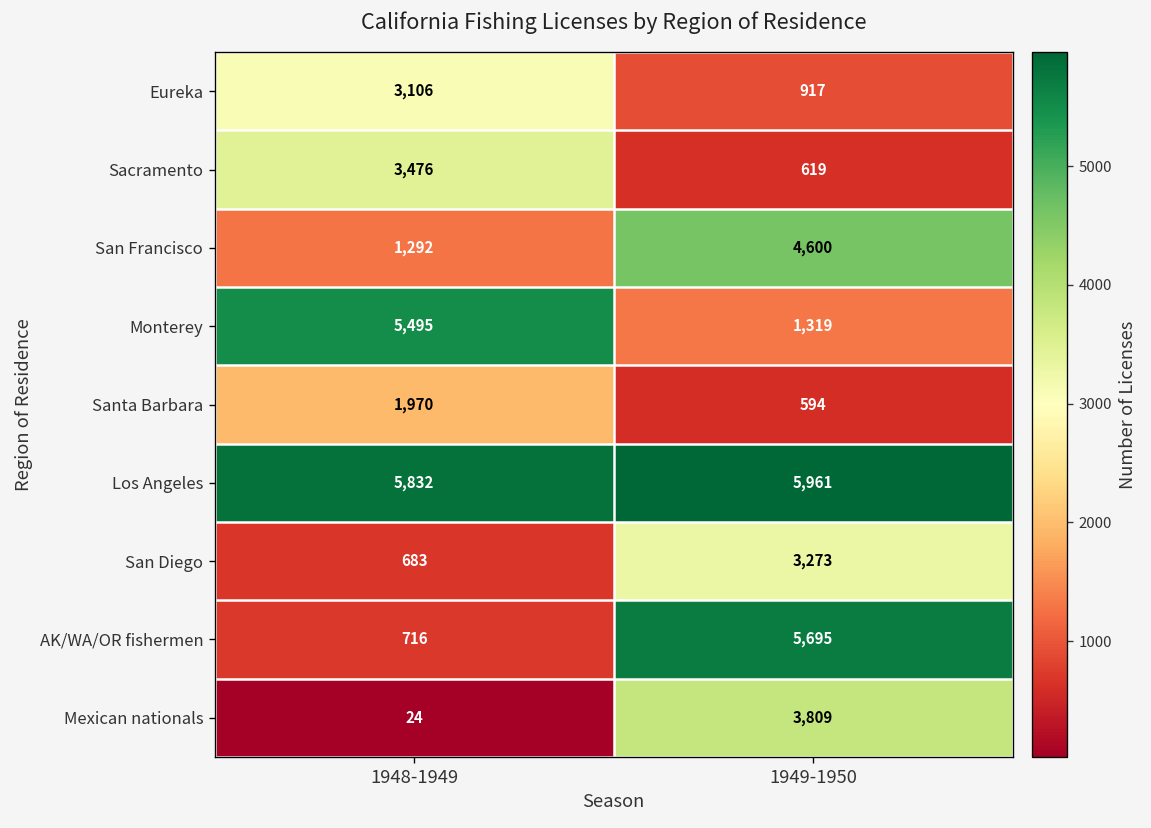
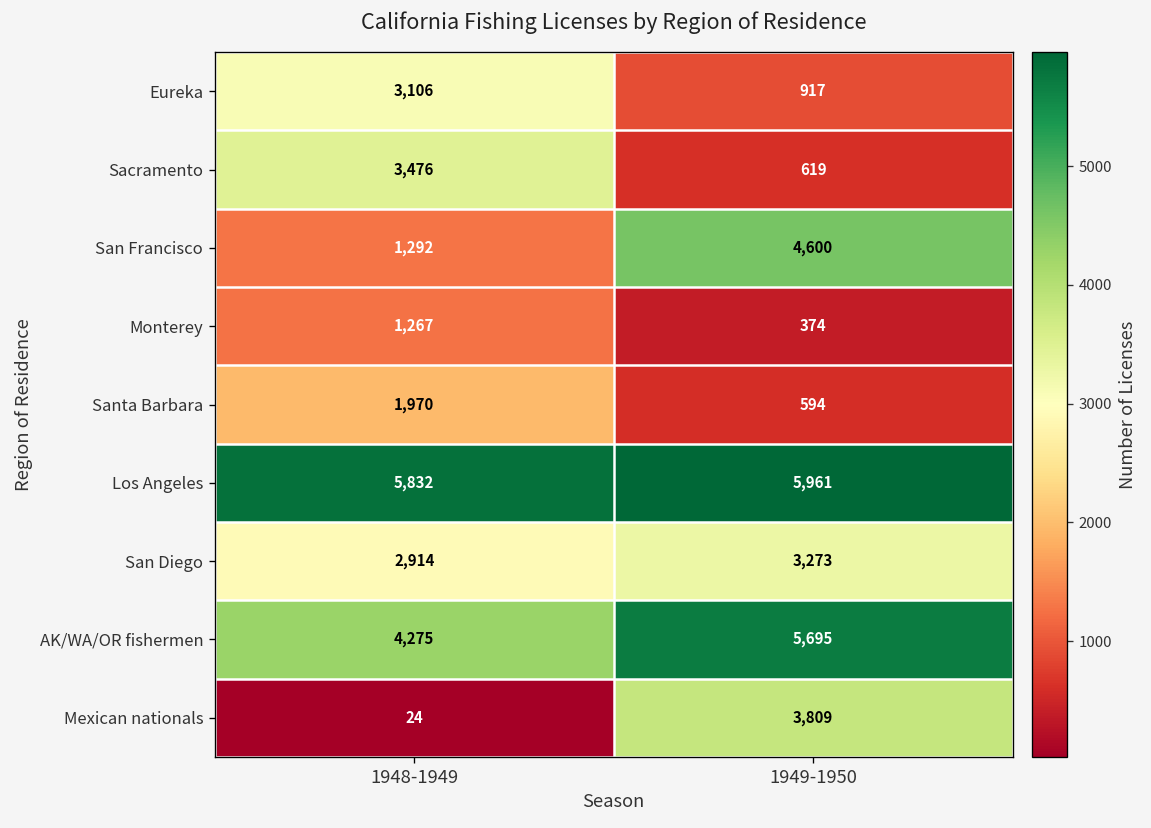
  {
    "Eureka": {
      "1948-1949": "3,106",
      "1949-1950": "917"
    },
    "Sacramento": {
      "1948-1949": "3,476",
      "1949-1950": "619"
    },
    "San Francisco": {
      "1948-1949": "1,292",
      "1949-1950": "4,600"
    },
    "Monterey": {
-     "1948-1949": "5,495",
-     "1949-1950": "1,319"
+     "1948-1949": "1,267",
+     "1949-1950": "374"
    },
    "Santa Barbara": {
      "1948-1949": "1,970",
      "1949-1950": "594"
    },
    "Los Angeles": {
      "1948-1949": "5,832",
      "1949-1950": "5,961"
    },
    "San Diego": {
-     "1948-1949": "683",
+     "1948-1949": "2,914",
      "1949-1950": "3,273"
    },
    "AK/WA/OR fishermen": {
-     "1948-1949": "716",
+     "1948-1949": "4,275",
      "1949-1950": "5,695"
    },
    "Mexican nationals": {
      "1948-1949": "24",
      "1949-1950": "3,809"
    }
  }
